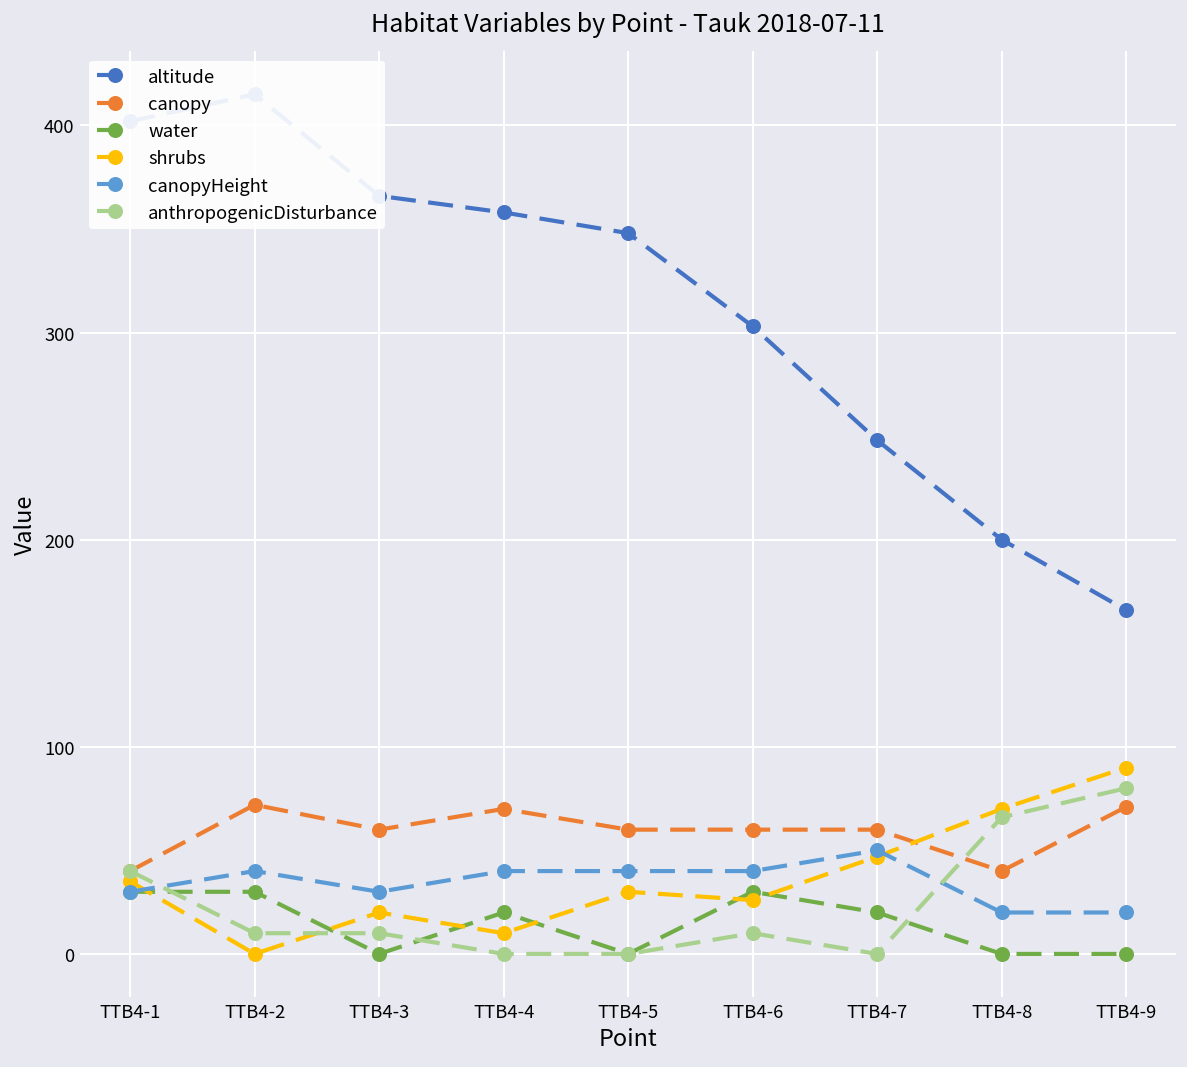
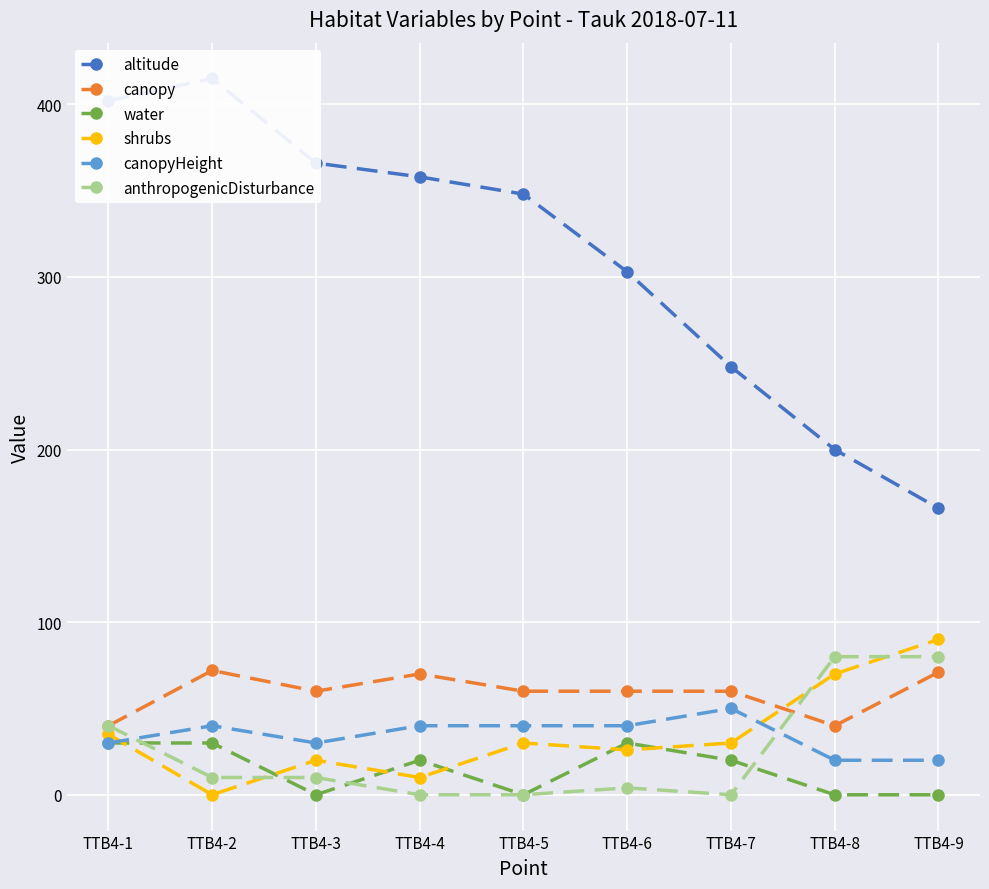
  {
    "canopy": {
      "TTB4-2": 72,
      "TTB4-3": 60,
      "TTB4-4": 70,
      "TTB4-5": 60,
      "TTB4-6": 60,
      "TTB4-7": 60,
      "TTB4-8": 40,
      "TTB4-9": 71
    },
    "water": {
      "TTB4-2": 30,
      "TTB4-3": 0,
      "TTB4-4": 20,
      "TTB4-6": 30,
      "TTB4-7": 20,
      "TTB4-8": 0,
      "TTB4-9": 0
    },
    "shrubs": {
      "TTB4-1": 35,
      "TTB4-2": 0,
      "TTB4-3": 20,
      "TTB4-4": 10,
      "TTB4-5": 30,
      "TTB4-6": 26,
-     "TTB4-7": 47,
+     "TTB4-7": 30,
      "TTB4-8": 70,
      "TTB4-9": 90
    },
    "anthropogenicDisturbance": {
      "TTB4-2": 10,
      "TTB4-3": 10,
      "TTB4-4": 0,
-     "TTB4-6": 10,
+     "TTB4-6": 4,
      "TTB4-7": 0,
-     "TTB4-8": 66,
+     "TTB4-8": 80,
      "TTB4-9": 80
    }
  }
